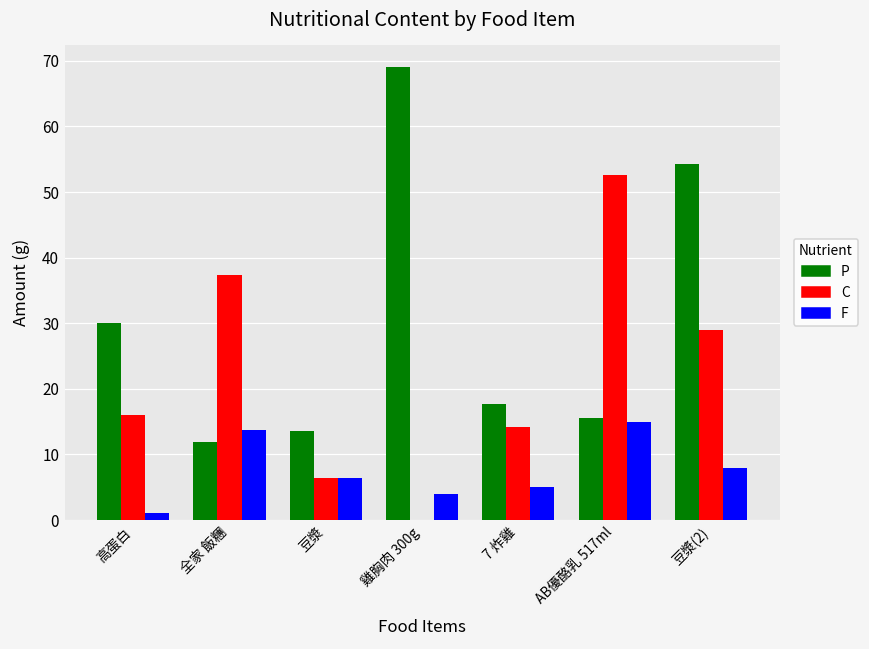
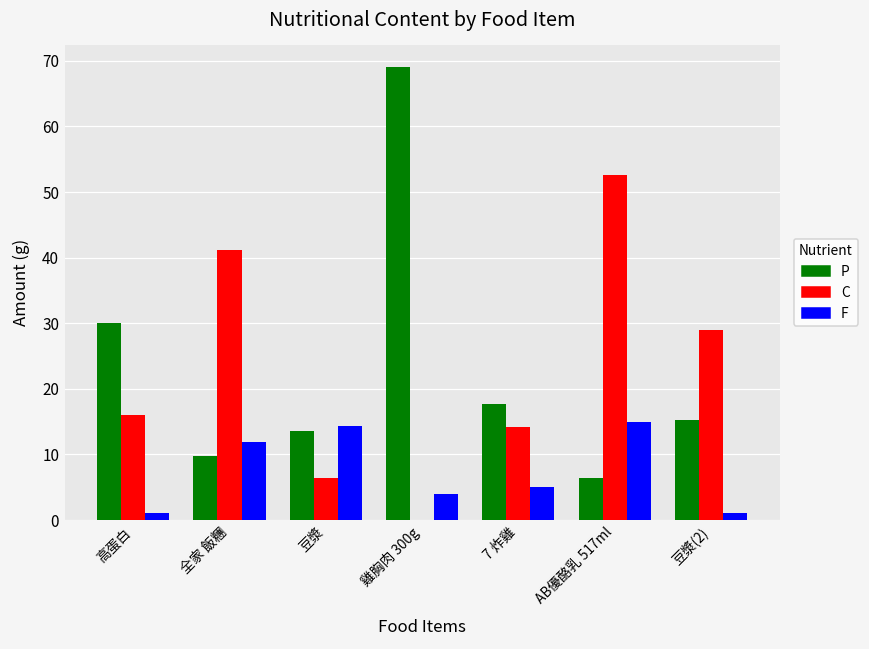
  {
    "P": {
      "高蛋白": 30,
-     "全家 飯糰": 12,
+     "全家 飯糰": 10,
      "豆漿": 14,
      "雞胸肉 300g": 69,
      "7 炸雞": 18,
-     "AB優酪乳 517ml": 16,
-     "豆漿(2)": 54
+     "AB優酪乳 517ml": 6,
+     "豆漿(2)": 15
    },
    "C": {
      "高蛋白": 16,
-     "全家 飯糰": 37,
+     "全家 飯糰": 41,
      "豆漿": 6,
      "雞胸肉 300g": 0,
      "7 炸雞": 14,
      "AB優酪乳 517ml": 53,
      "豆漿(2)": 29
    },
    "F": {
      "高蛋白": 1,
-     "全家 飯糰": 14,
-     "豆漿": 6,
+     "全家 飯糰": 12,
+     "豆漿": 14,
      "雞胸肉 300g": 4,
      "7 炸雞": 5,
      "AB優酪乳 517ml": 15,
-     "豆漿(2)": 8
+     "豆漿(2)": 1
    }
  }
